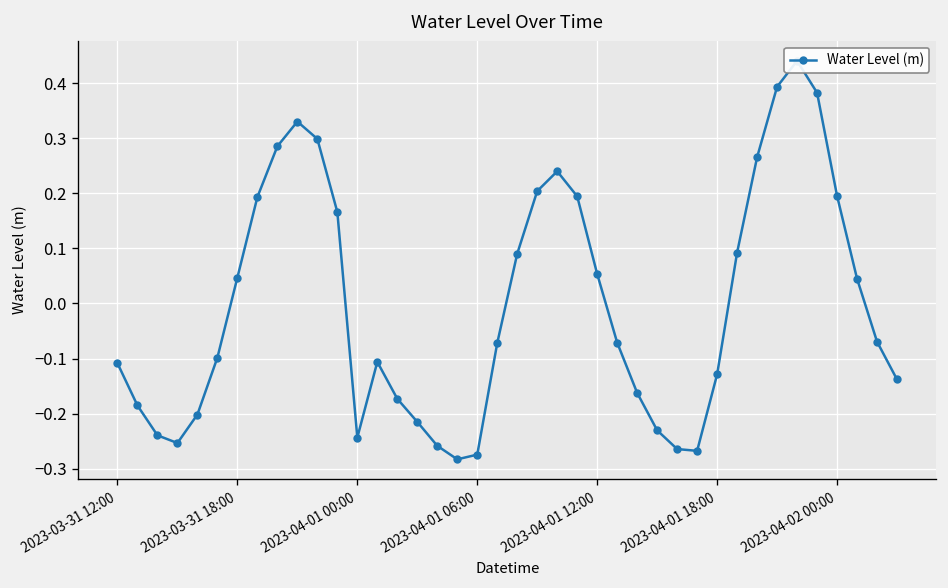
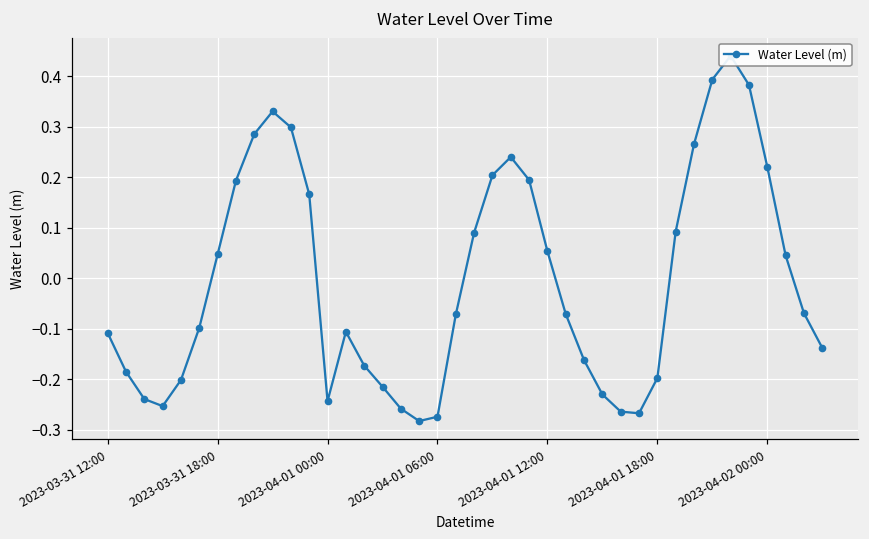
  {
    "2023-03-31 12:00": -0.11,
    "2023-03-31 18:00": 0.05,
    "2023-04-01 00:00": -0.24,
    "2023-04-01 06:00": -0.27,
    "2023-04-01 12:00": 0.05,
-   "2023-04-01 18:00": -0.13,
-   "2023-04-02 00:00": 0.20
+   "2023-04-01 18:00": -0.20,
+   "2023-04-02 00:00": 0.22
  }
